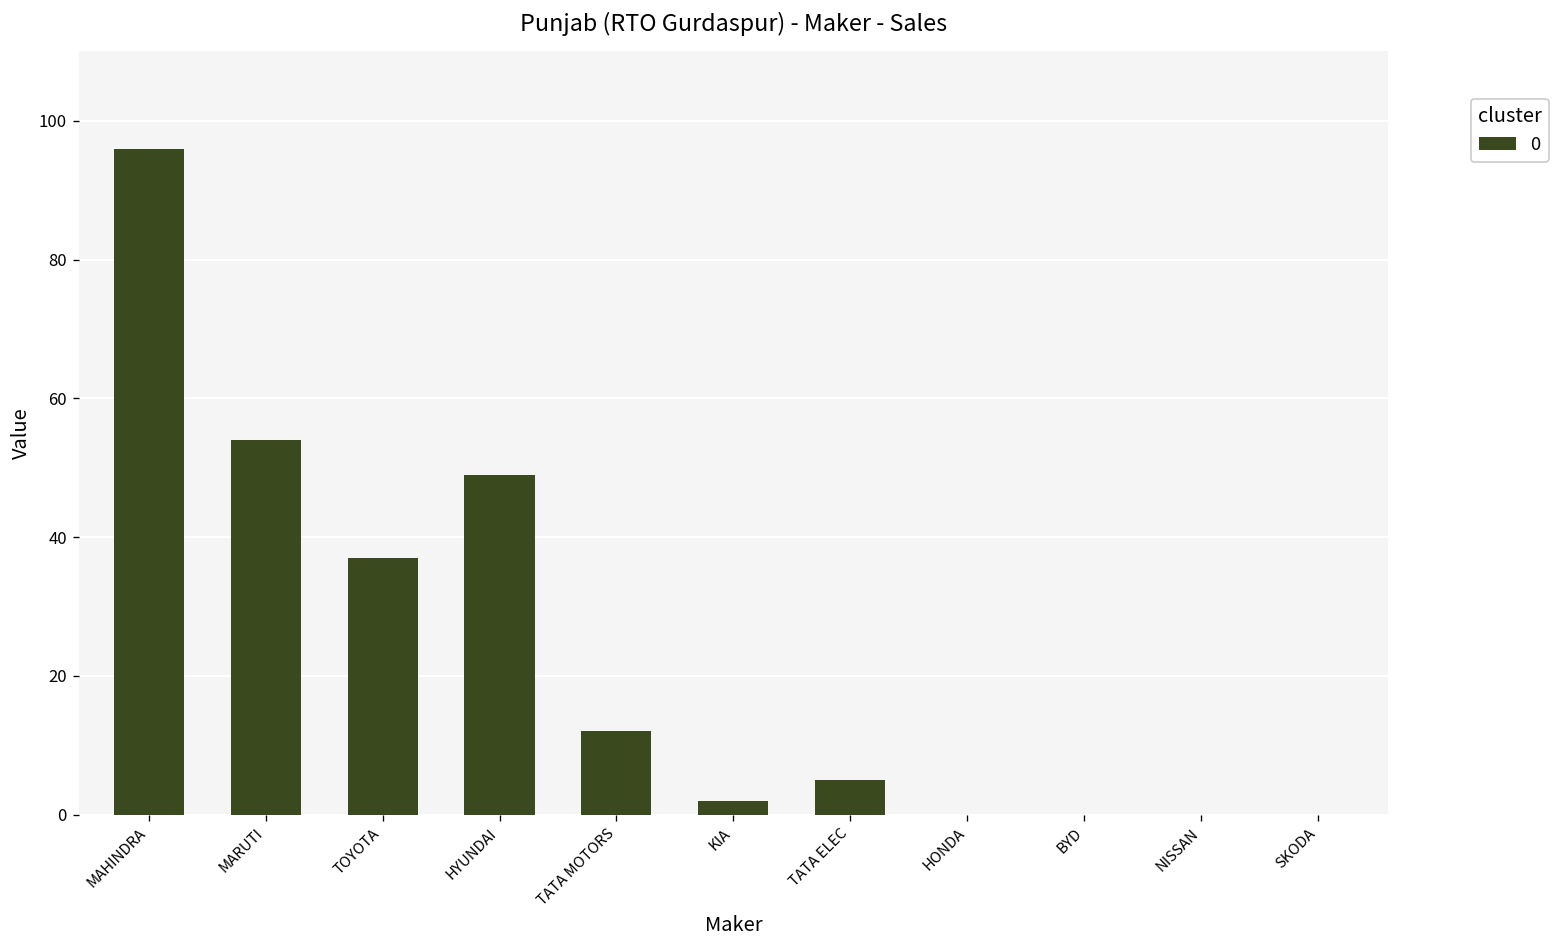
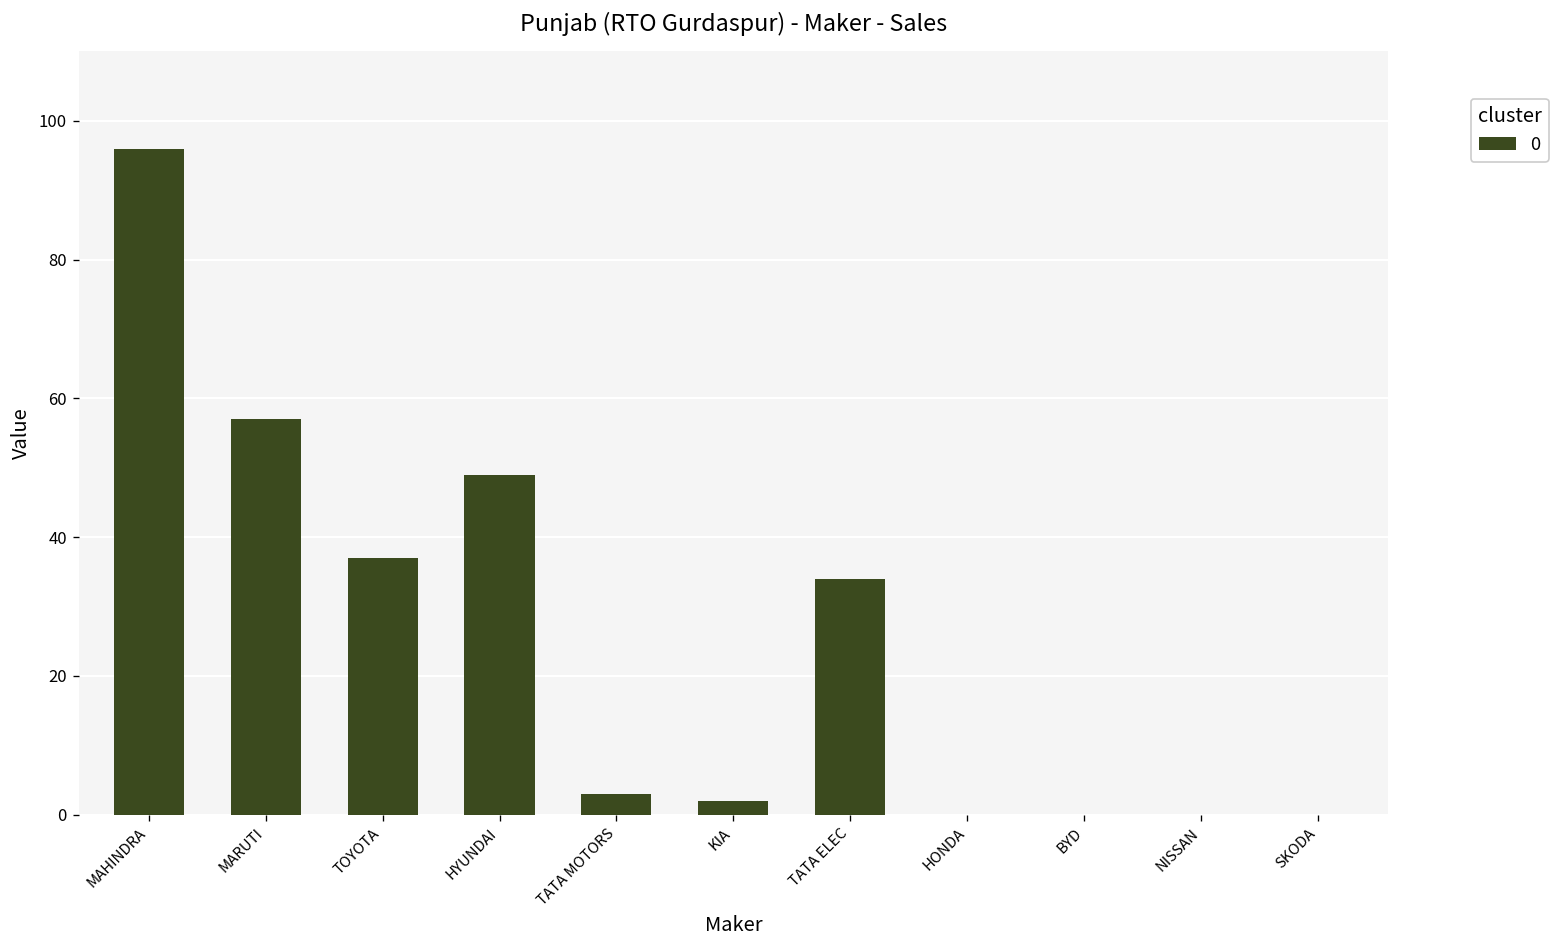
  {
    "MAHINDRA": 96,
-   "MARUTI": 54,
+   "MARUTI": 57,
    "TOYOTA": 37,
    "HYUNDAI": 49,
-   "TATA MOTORS": 12,
+   "TATA MOTORS": 3,
    "KIA": 2,
-   "TATA ELEC": 5,
+   "TATA ELEC": 34,
    "HONDA": 0,
    "BYD": 0,
    "NISSAN": 0,
    "SKODA": 0
  }
